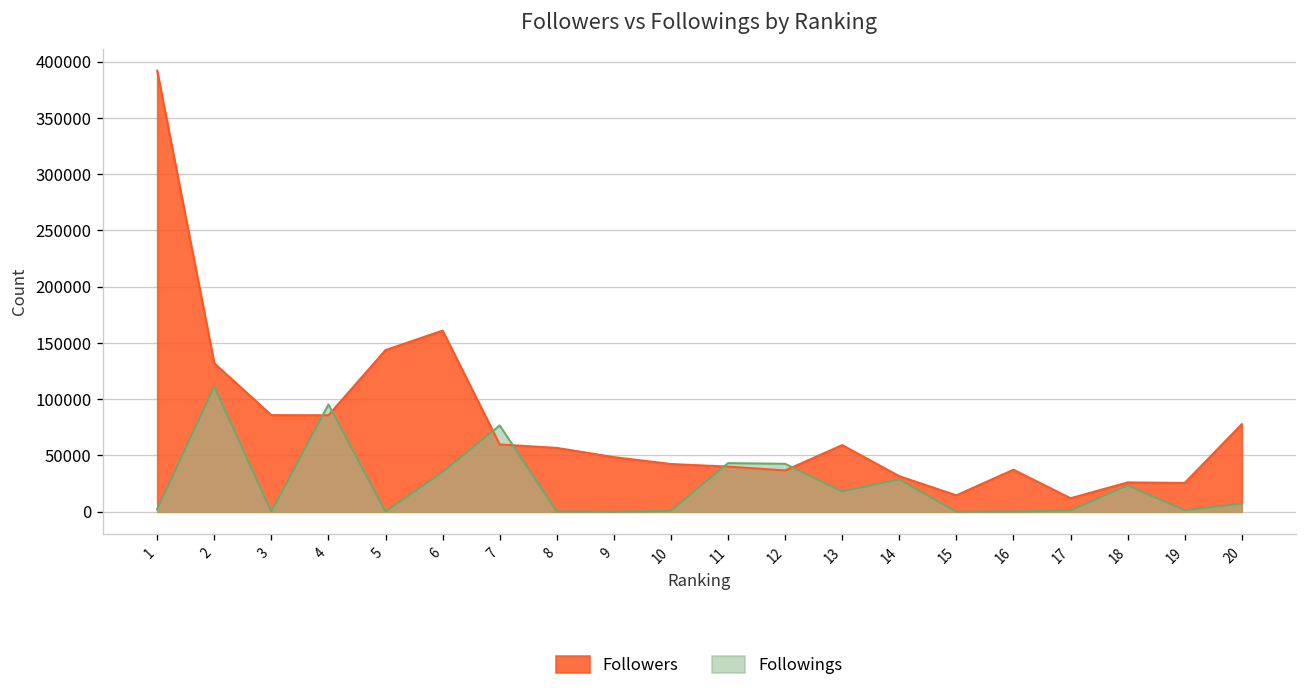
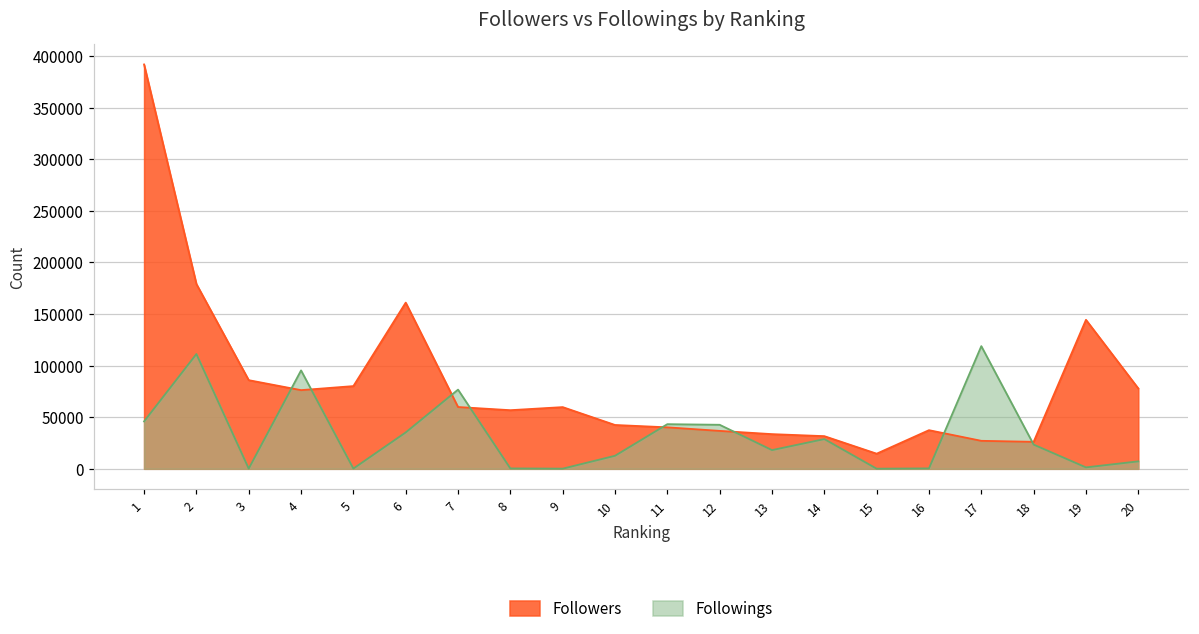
  {
    "Followers": {
      "1": 390000,
-     "2": 130000,
+     "2": 180000,
      "3": 90000,
-     "4": 90000,
-     "5": 140000,
+     "4": 80000,
+     "5": 80000,
      "6": 160000,
      "7": 60000,
      "8": 60000,
-     "9": 50000,
+     "9": 60000,
      "10": 40000,
      "11": 40000,
      "12": 40000,
-     "13": 60000,
+     "13": 30000,
      "14": 30000,
      "15": 10000,
      "16": 40000,
-     "17": 10000,
-     "19": 30000,
+     "17": 30000,
+     "19": 140000,
      "20": 80000
    },
    "Followings": {
-     "1": 0,
+     "1": 50000,
      "2": 110000,
      "3": 0,
      "4": 100000,
      "5": 0,
      "6": 40000,
      "7": 80000,
      "8": 0,
      "9": 0,
-     "10": 0,
+     "10": 10000,
      "11": 40000,
      "12": 40000,
      "13": 20000,
      "14": 30000,
      "15": 0,
      "16": 0,
-     "17": 0,
+     "17": 120000,
      "19": 0,
      "20": 10000
    }
  }
